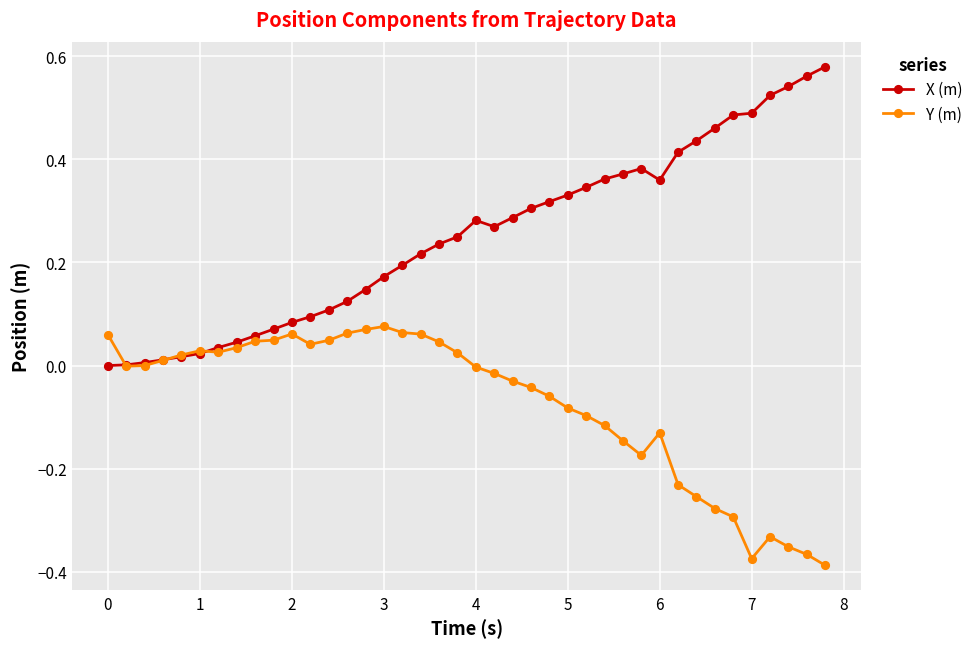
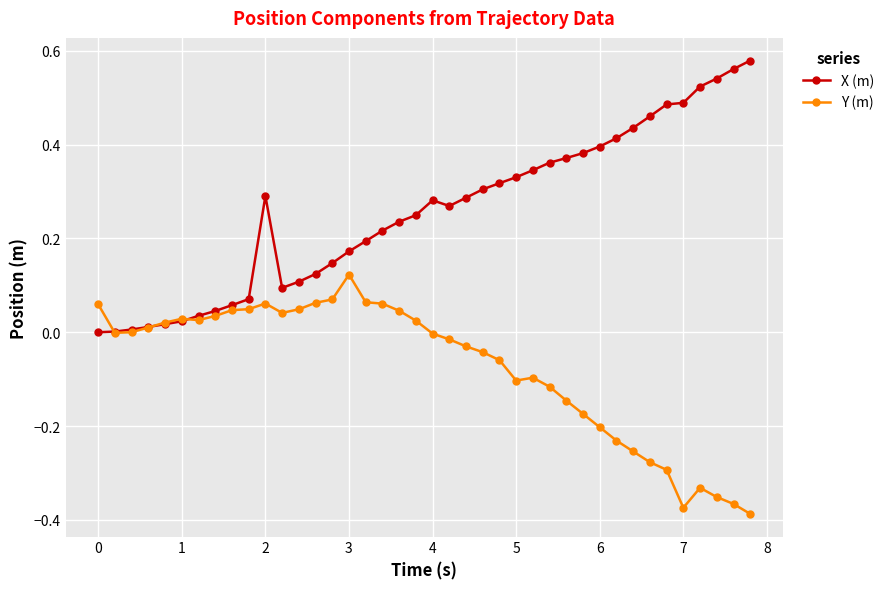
  {
    "X (m)": {
      "0": 0.00,
-     "2": 0.08,
+     "2": 0.29,
      "3": 0.17,
      "4": 0.28,
      "5": 0.33,
-     "6": 0.36,
+     "6": 0.40,
      "7": 0.49
    },
    "Y (m)": {
      "0": 0.06,
      "2": 0.06,
-     "3": 0.08,
+     "3": 0.12,
      "4": 0.00,
-     "5": -0.08,
-     "6": -0.13,
+     "5": -0.10,
+     "6": -0.20,
      "7": -0.37
    }
  }
